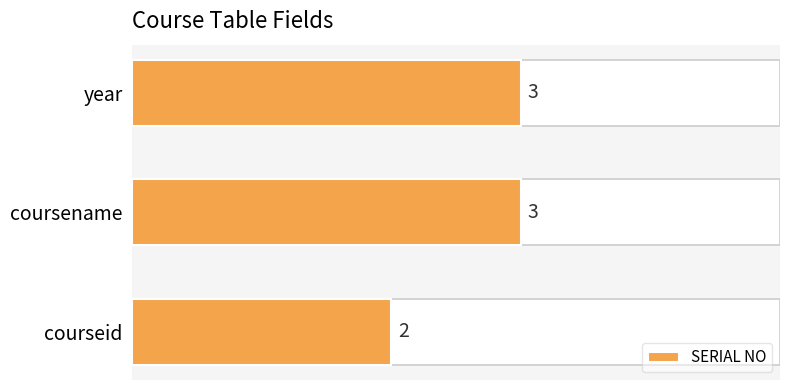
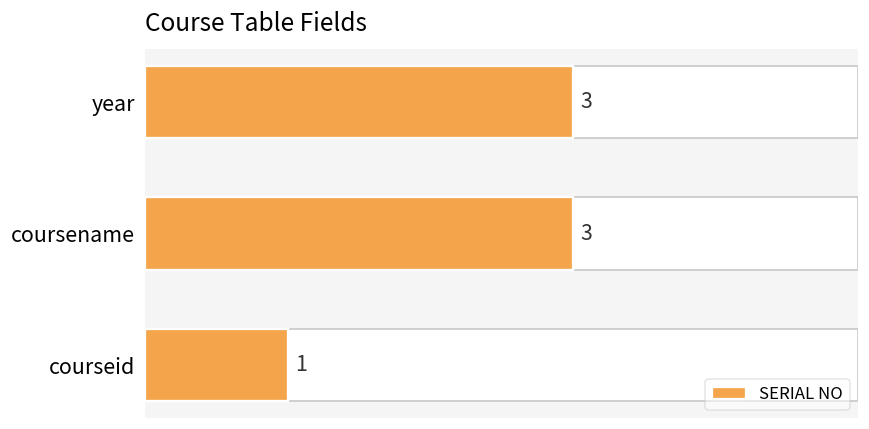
  {
    "year": 3,
    "coursename": 3,
-   "courseid": 2
+   "courseid": 1
  }
